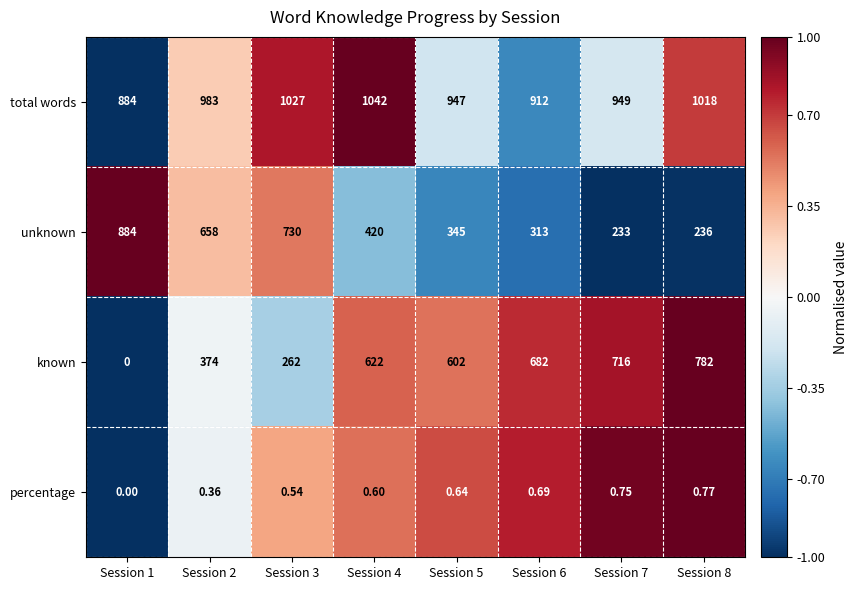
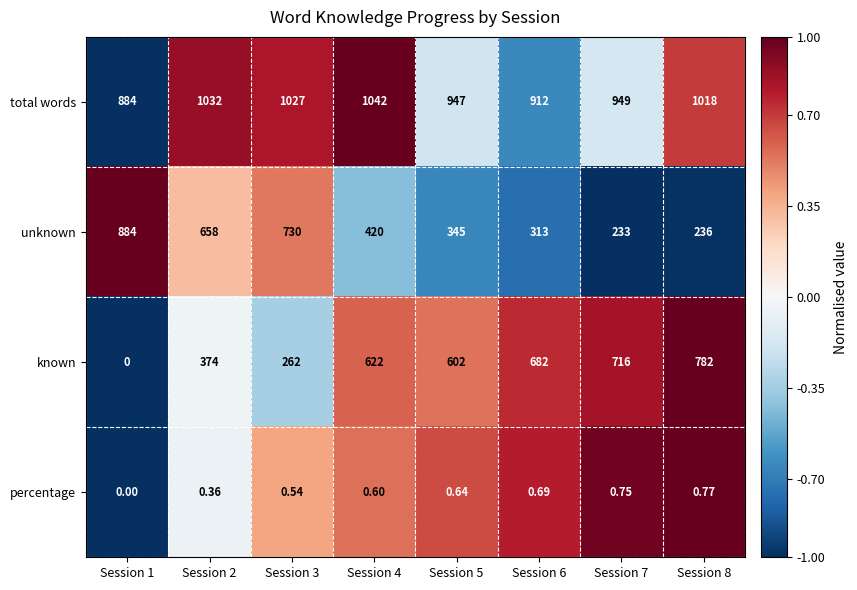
  {
    "total words": {
      "Session 1": 884,
-     "Session 2": 983,
+     "Session 2": 1032,
      "Session 3": 1027,
      "Session 4": 1042,
      "Session 5": 947,
      "Session 6": 912,
      "Session 7": 949,
      "Session 8": 1018
    },
    "unknown": {
      "Session 1": 884,
      "Session 2": 658,
      "Session 3": 730,
      "Session 4": 420,
      "Session 5": 345,
      "Session 6": 313,
      "Session 7": 233,
      "Session 8": 236
    },
    "known": {
      "Session 1": 0,
      "Session 2": 374,
      "Session 3": 262,
      "Session 4": 622,
      "Session 5": 602,
      "Session 6": 682,
      "Session 7": 716,
      "Session 8": 782
    },
    "percentage": {
      "Session 1": 0.00,
      "Session 2": 0.36,
      "Session 3": 0.54,
      "Session 4": 0.60,
      "Session 5": 0.64,
      "Session 6": 0.69,
      "Session 7": 0.75,
      "Session 8": 0.77
    }
  }
